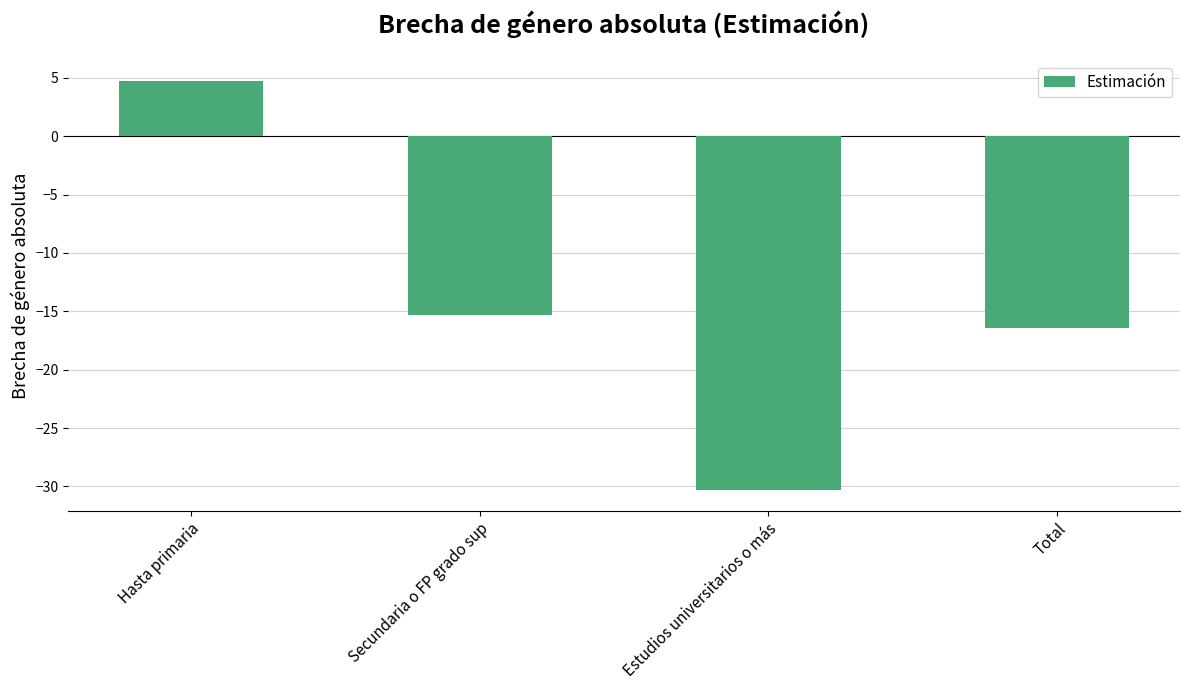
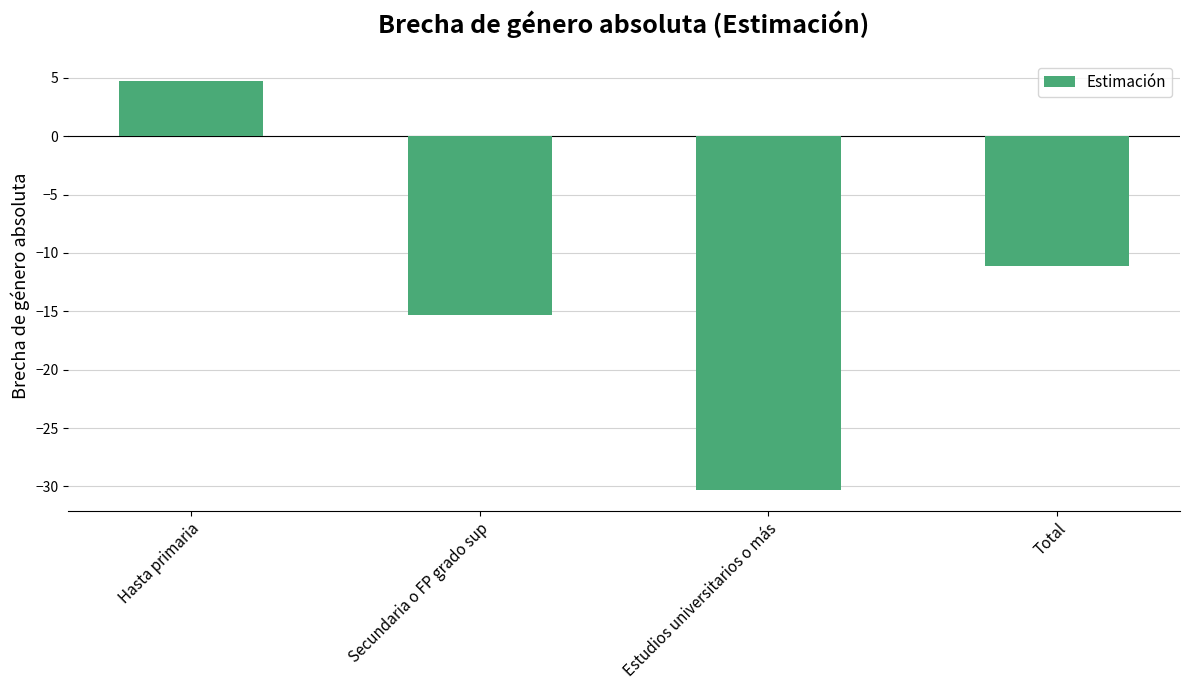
  {
    "Hasta primaria": 4.7,
    "Secundaria o FP grado sup": -15.3,
    "Estudios universitarios o más": -30.3,
-   "Total": -16.4
+   "Total": -11.2
  }
